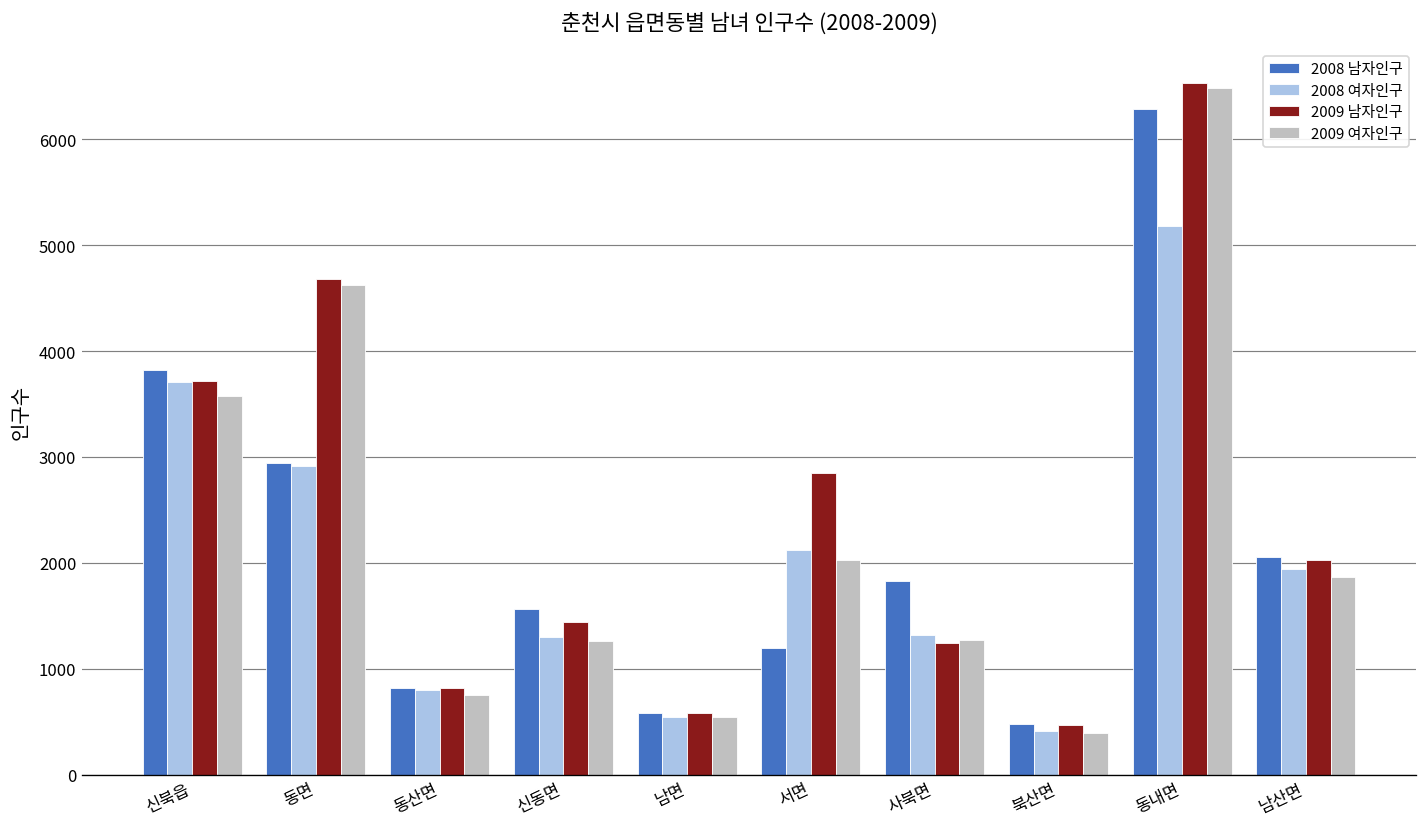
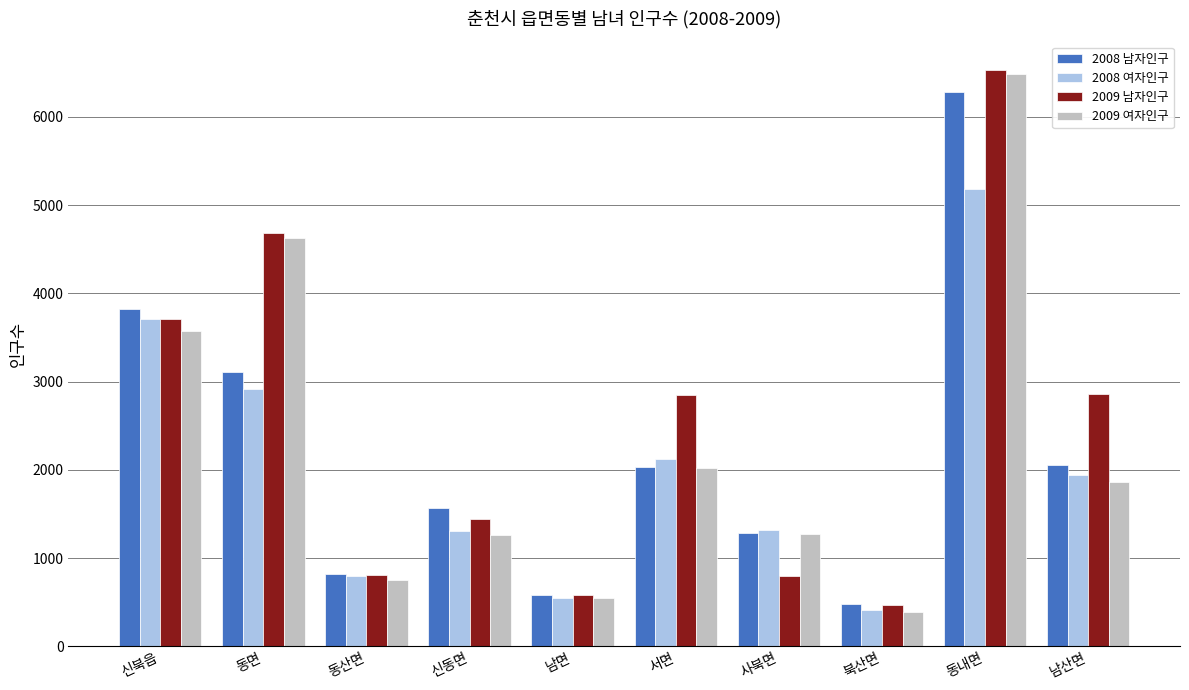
  {
    "2008 남자인구": {
      "신북읍": 3800,
-     "동면": 2900,
+     "동면": 3100,
      "동산면": 800,
      "신동면": 1600,
      "남면": 600,
-     "서면": 1200,
-     "사북면": 1800,
+     "서면": 2000,
+     "사북면": 1300,
      "북산면": 500,
      "동내면": 6300,
      "남산면": 2100
    },
    "2009 남자인구": {
      "신북읍": 3700,
      "동면": 4700,
      "동산면": 800,
      "신동면": 1400,
      "남면": 600,
      "서면": 2800,
-     "사북면": 1200,
+     "사북면": 800,
      "북산면": 500,
      "동내면": 6500,
-     "남산면": 2000
+     "남산면": 2900
    }
  }
